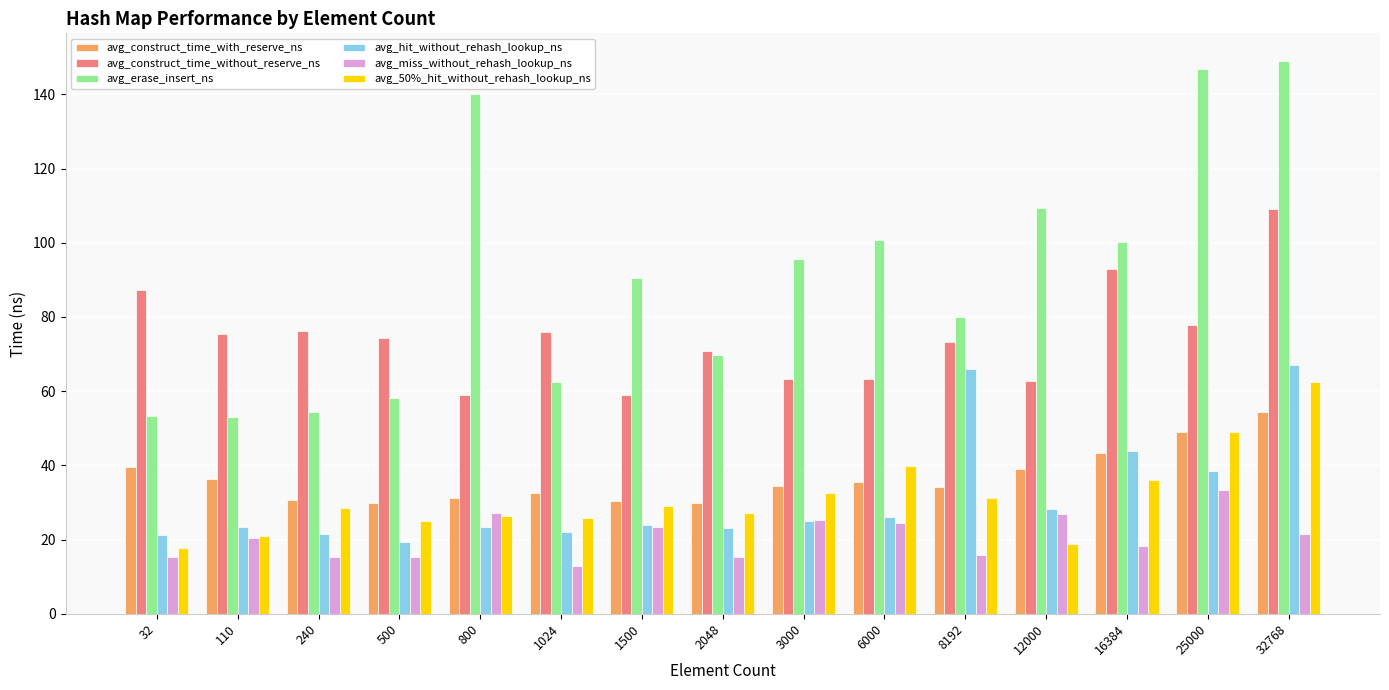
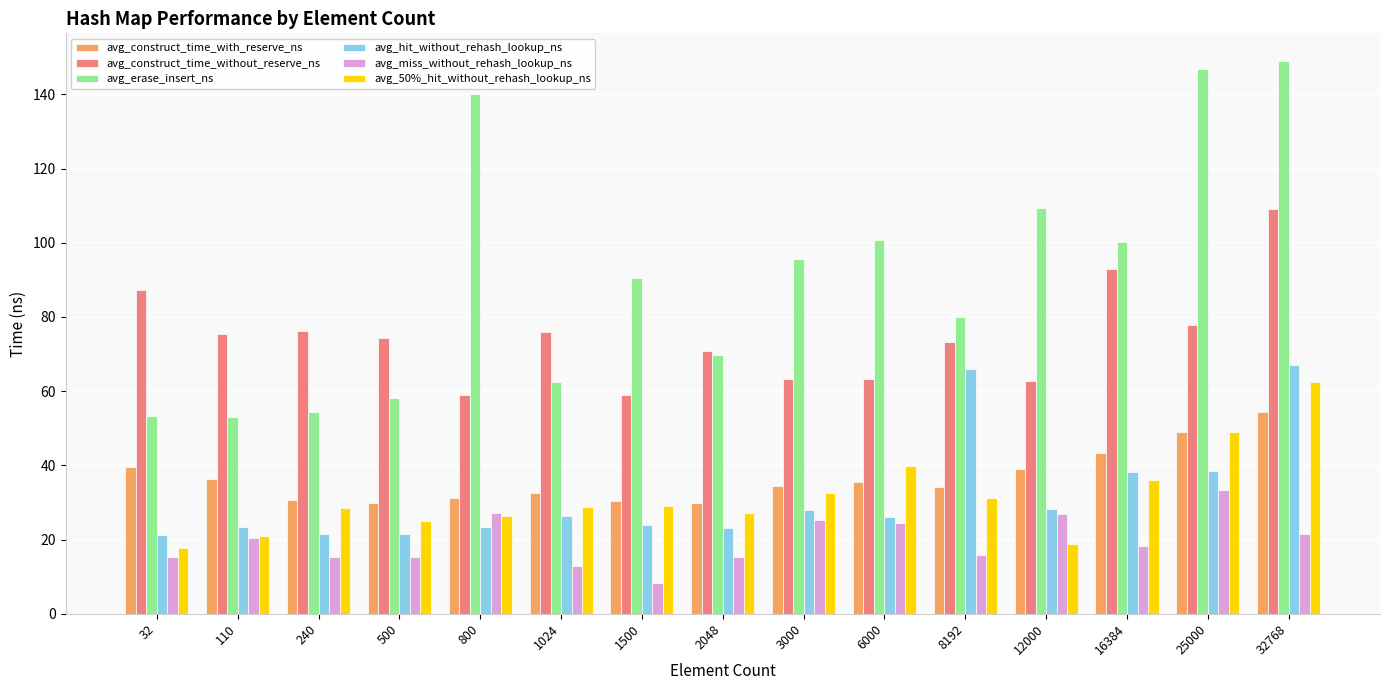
  {
    "avg_erase_insert_ns": {
      "32": 53,
      "110": 53,
      "240": 54,
      "500": 58,
      "800": 140,
      "1024": 62,
      "1500": 90,
      "2048": 70,
      "3000": 96,
      "6000": 101,
      "8192": 80,
      "12000": 109,
      "16384": 100,
      "25000": 147,
      "32768": 149
    },
    "avg_hit_without_rehash_lookup_ns": {
      "32": 21,
      "110": 23,
      "240": 21,
-     "500": 19,
+     "500": 22,
      "800": 23,
-     "1024": 22,
+     "1024": 26,
      "1500": 24,
      "2048": 23,
-     "3000": 25,
+     "3000": 28,
      "6000": 26,
      "8192": 66,
      "12000": 28,
-     "16384": 44,
+     "16384": 38,
      "25000": 38,
      "32768": 67
    },
    "avg_miss_without_rehash_lookup_ns": {
      "32": 15,
      "110": 21,
      "240": 15,
      "500": 15,
      "800": 27,
      "1024": 13,
-     "1500": 23,
+     "1500": 8,
      "2048": 15,
      "3000": 25,
      "6000": 25,
      "8192": 16,
      "12000": 27,
      "16384": 18,
      "25000": 33,
      "32768": 22
    },
    "avg_50%_hit_without_rehash_lookup_ns": {
      "32": 18,
      "110": 21,
      "240": 28,
      "500": 25,
      "800": 26,
-     "1024": 26,
+     "1024": 29,
      "1500": 29,
      "2048": 27,
      "3000": 33,
      "6000": 40,
      "8192": 31,
      "12000": 19,
      "16384": 36,
      "25000": 49,
      "32768": 62
    }
  }
